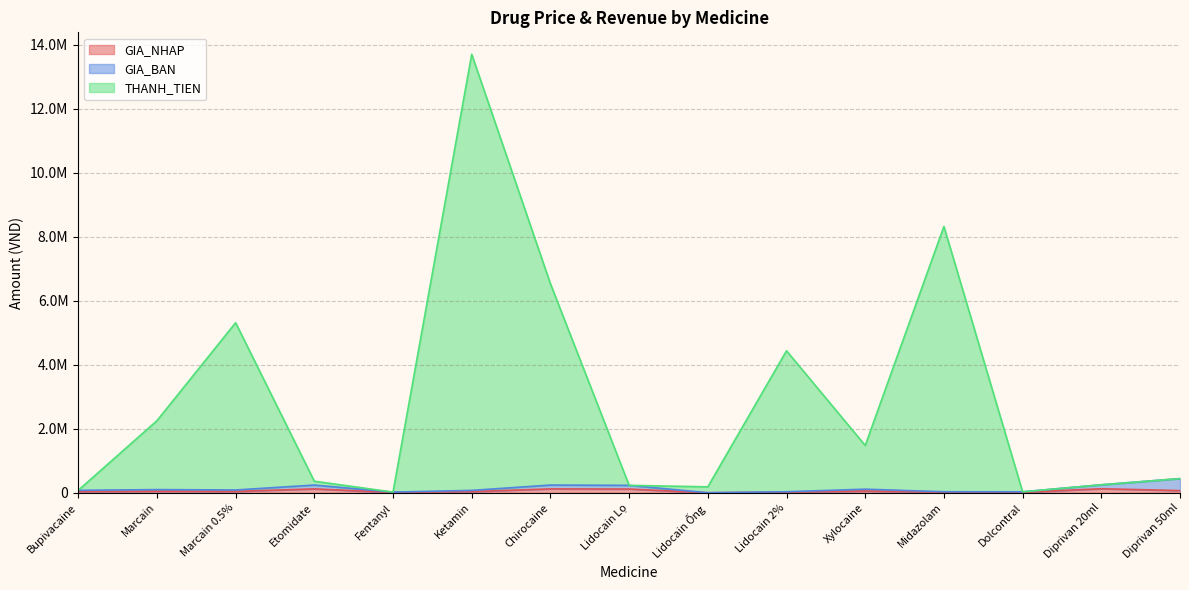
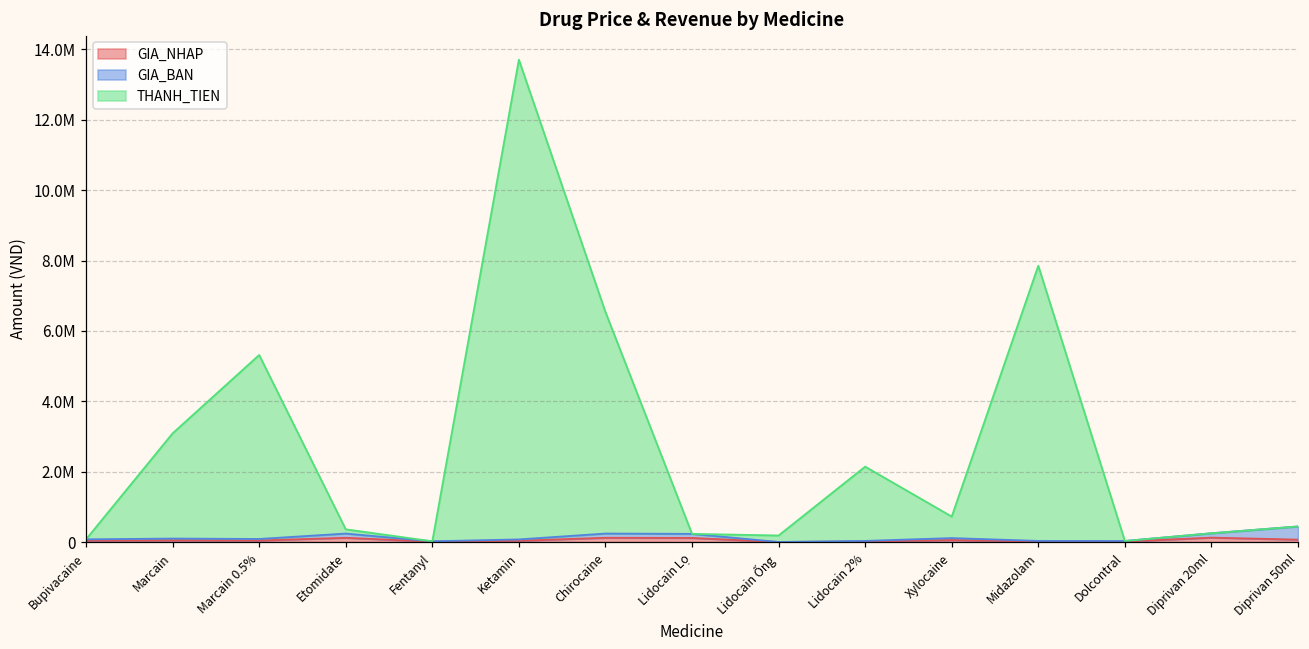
  {
    "GIA_NHAP": {
      "Etomidate": 100000,
      "Chirocaine": 100000,
      "Lidocain Lọ": 100000,
      "Diprivan 20ml": 100000,
      "Diprivan 50ml": 100000
    },
    "GIA_BAN": {
      "Etomidate": 100000,
      "Chirocaine": 100000
    },
    "THANH_TIEN": {
-     "Marcain": 2200000,
+     "Marcain": 3000000,
      "Marcain 0.5%": 5200000,
      "Etomidate": 100000,
      "Ketamin": 13600000,
      "Chirocaine": 6300000,
      "Lidocain Ống": 200000,
-     "Lidocain 2%": 4400000,
-     "Xylocaine": 1400000,
-     "Midazolam": 8300000
+     "Lidocain 2%": 2100000,
+     "Xylocaine": 600000,
+     "Midazolam": 7800000
    }
  }
